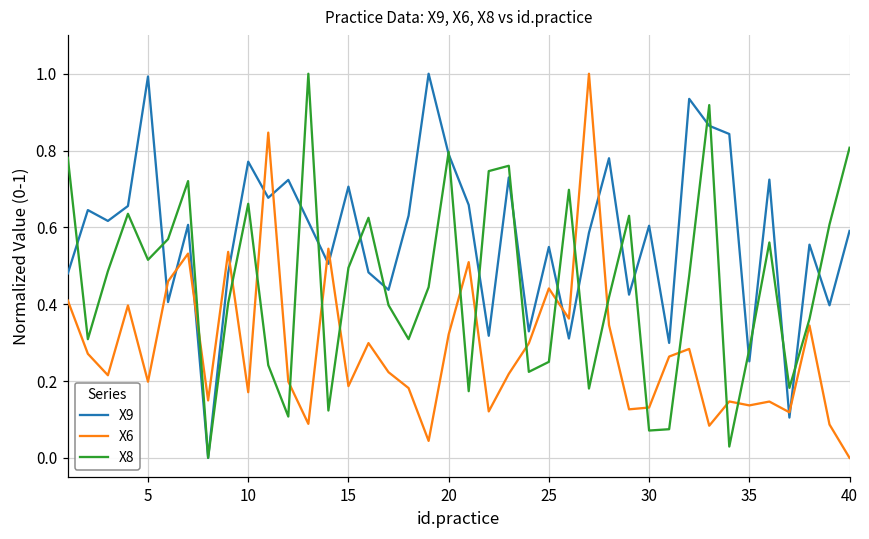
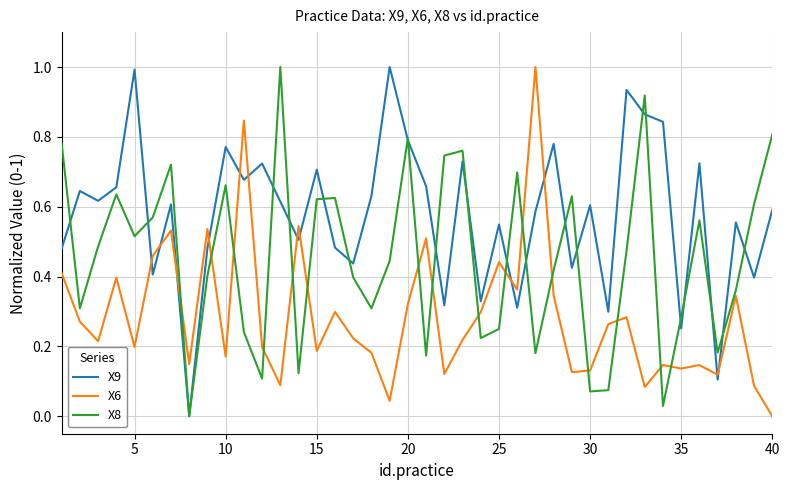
  {
    "X9": {
      "5": 0.99,
      "10": 0.77,
      "15": 0.71,
      "25": 0.55,
      "30": 0.60,
      "35": 0.25,
      "40": 0.59
    },
    "X6": {
      "5": 0.20,
      "10": 0.17,
      "15": 0.19,
      "20": 0.32,
      "25": 0.44,
      "30": 0.13,
      "35": 0.14,
      "40": 0.00
    },
    "X8": {
      "5": 0.52,
      "10": 0.66,
-     "15": 0.49,
+     "15": 0.62,
      "25": 0.25,
      "30": 0.07,
      "35": 0.28,
      "40": 0.81
    }
  }
